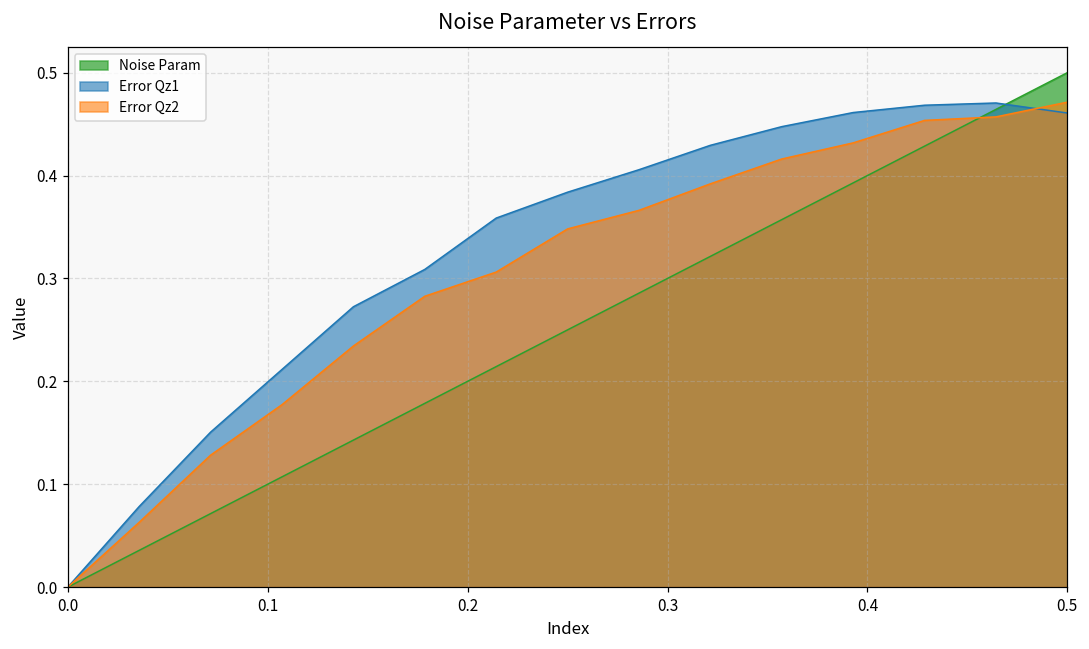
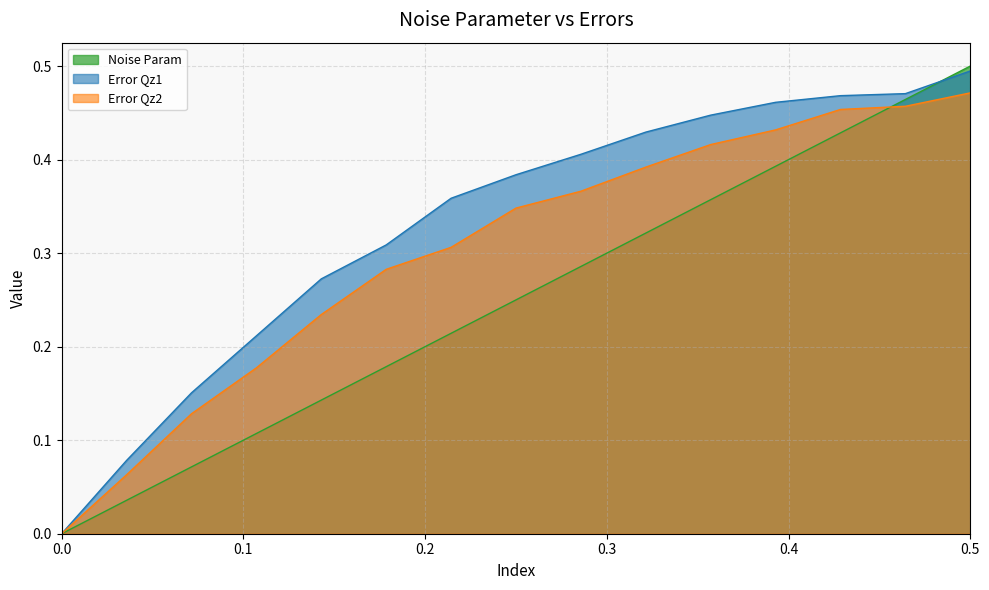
  {
    "Noise Param": {
      "0.5": 0.50
    },
    "Error Qz1": {
-     "0.5": 0.46
+     "0.5": 0.49
    },
    "Error Qz2": {
      "0.5": 0.47
    }
  }
